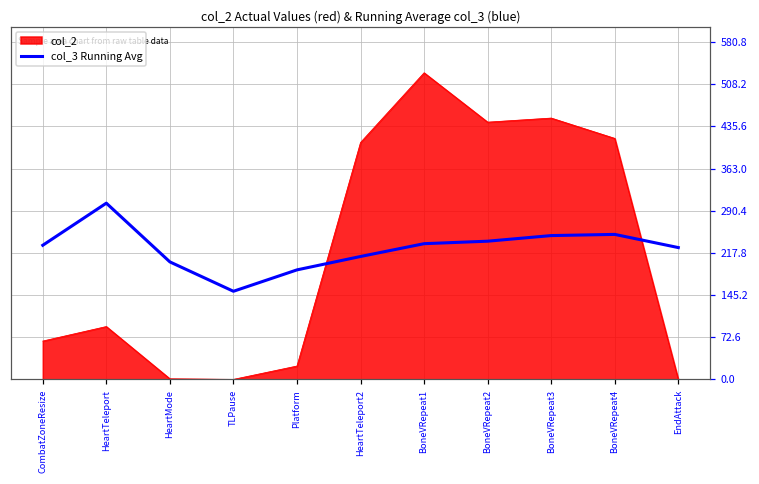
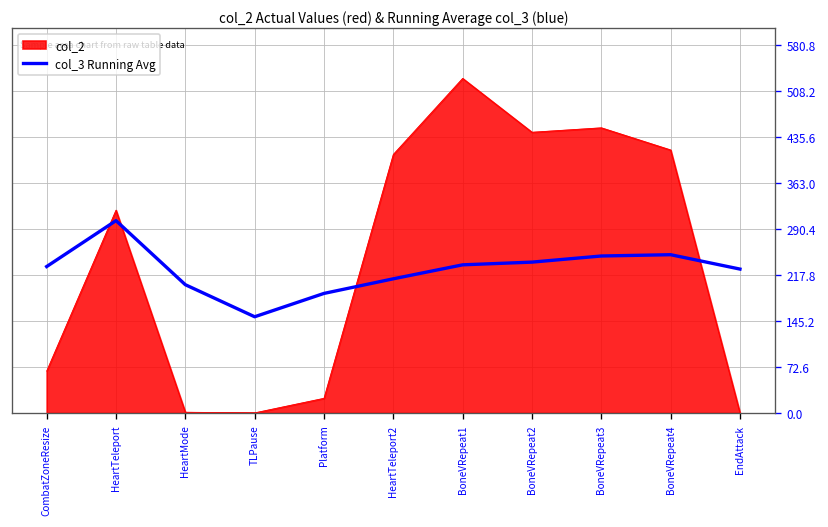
  {
    "col_2": {
      "CombatZoneResize": 70,
-     "HeartTeleport": 90,
+     "HeartTeleport": 320,
      "HeartMode": 0,
      "TLPause": 0,
      "Platform": 20,
      "HeartTeleport2": 410,
      "BoneVRepeat1": 530,
      "BoneVRepeat2": 440,
      "BoneVRepeat3": 450,
      "BoneVRepeat4": 420,
      "EndAttack": 0
    },
    "col_3 Running Avg": {
      "CombatZoneResize": 230,
      "HeartTeleport": 300,
      "HeartMode": 200,
      "TLPause": 150,
      "Platform": 190,
      "HeartTeleport2": 210,
      "BoneVRepeat1": 230,
      "BoneVRepeat2": 240,
      "BoneVRepeat3": 250,
      "BoneVRepeat4": 250,
      "EndAttack": 230
    }
  }
